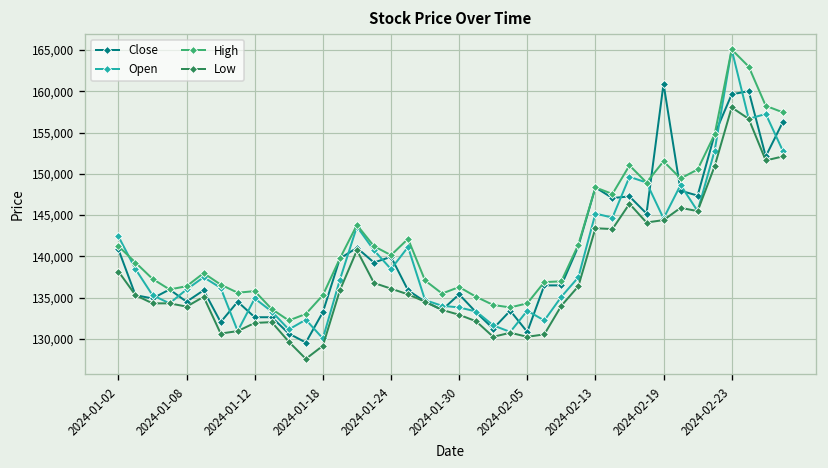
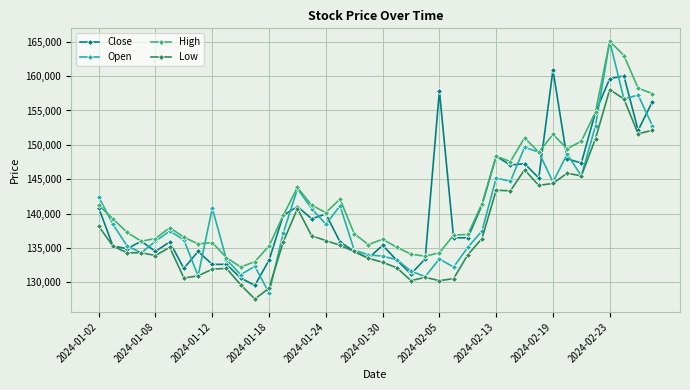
  {
    "Close": {
      "2024-01-02": "141,000",
      "2024-01-08": "135,000",
      "2024-01-12": "133,000",
      "2024-01-18": "133,000",
      "2024-01-30": "135,000",
-     "2024-02-05": "131,000",
+     "2024-02-05": "158,000",
      "2024-02-19": "161,000",
      "2024-02-23": "160,000"
    },
    "Open": {
      "2024-01-02": "142,000",
      "2024-01-08": "136,000",
-     "2024-01-12": "135,000",
-     "2024-01-18": "130,000",
+     "2024-01-12": "141,000",
+     "2024-01-18": "128,000",
      "2024-01-24": "138,000",
      "2024-01-30": "134,000",
      "2024-02-05": "133,000",
      "2024-02-13": "145,000"
    }
  }
